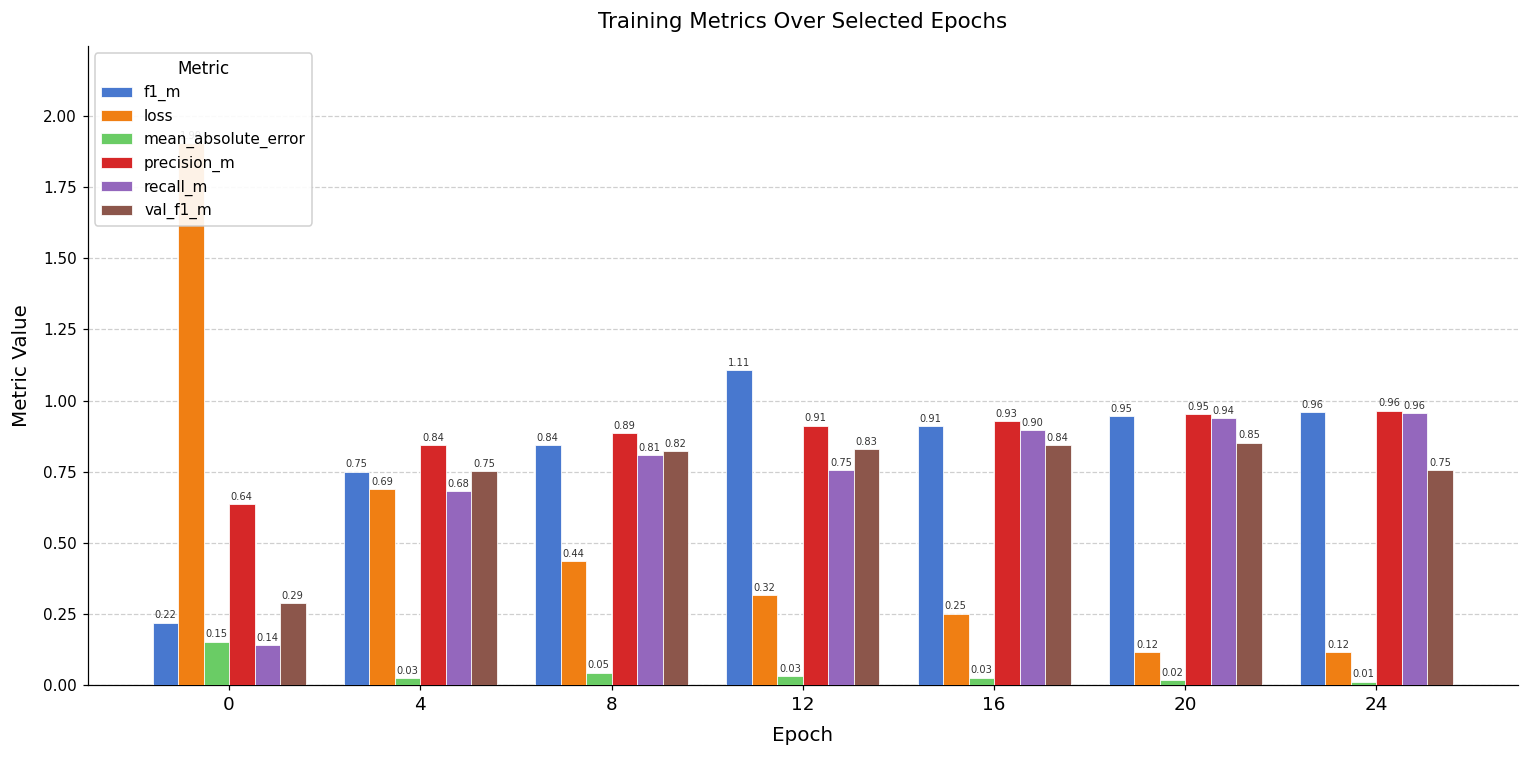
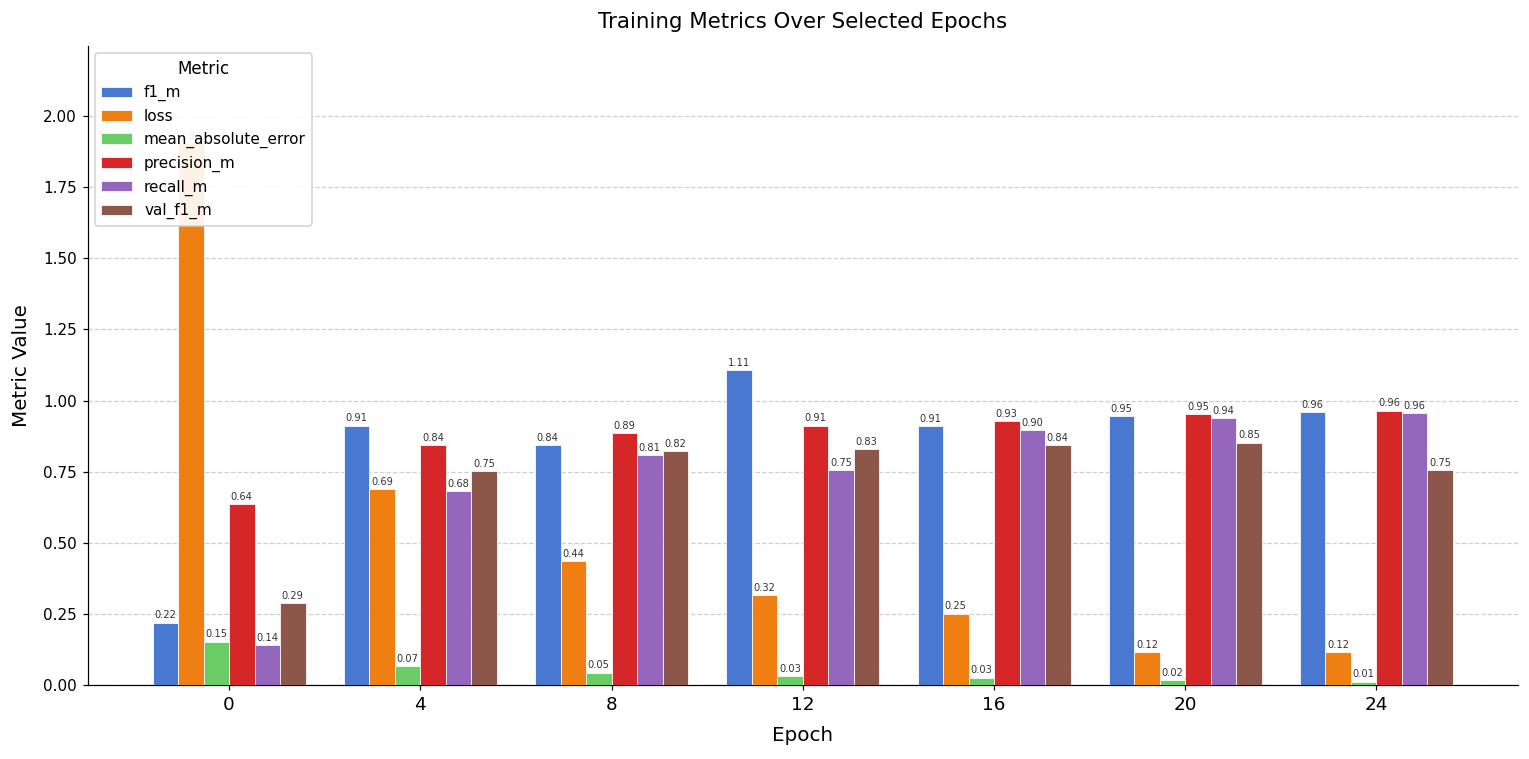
  {
    "f1_m": {
      "0": 0.22,
-     "4": 0.75,
+     "4": 0.91,
      "8": 0.84,
      "12": 1.11,
      "16": 0.91,
      "20": 0.95,
      "24": 0.96
    },
    "loss": {
      "4": 0.69,
      "8": 0.44,
      "12": 0.32,
      "16": 0.25,
      "20": 0.12,
      "24": 0.12
    },
    "mean_absolute_error": {
      "0": 0.15,
-     "4": 0.03,
+     "4": 0.07,
      "8": 0.05,
      "12": 0.03,
      "16": 0.03,
      "20": 0.02,
      "24": 0.01
    },
    "precision_m": {
      "0": 0.64,
      "4": 0.84,
      "8": 0.89,
      "12": 0.91,
      "16": 0.93,
      "20": 0.95,
      "24": 0.96
    },
    "recall_m": {
      "0": 0.14,
      "4": 0.68,
      "8": 0.81,
      "12": 0.75,
      "16": 0.90,
      "20": 0.94,
      "24": 0.96
    },
    "val_f1_m": {
      "0": 0.29,
      "4": 0.75,
      "8": 0.82,
      "12": 0.83,
      "16": 0.84,
      "20": 0.85,
      "24": 0.75
    }
  }
